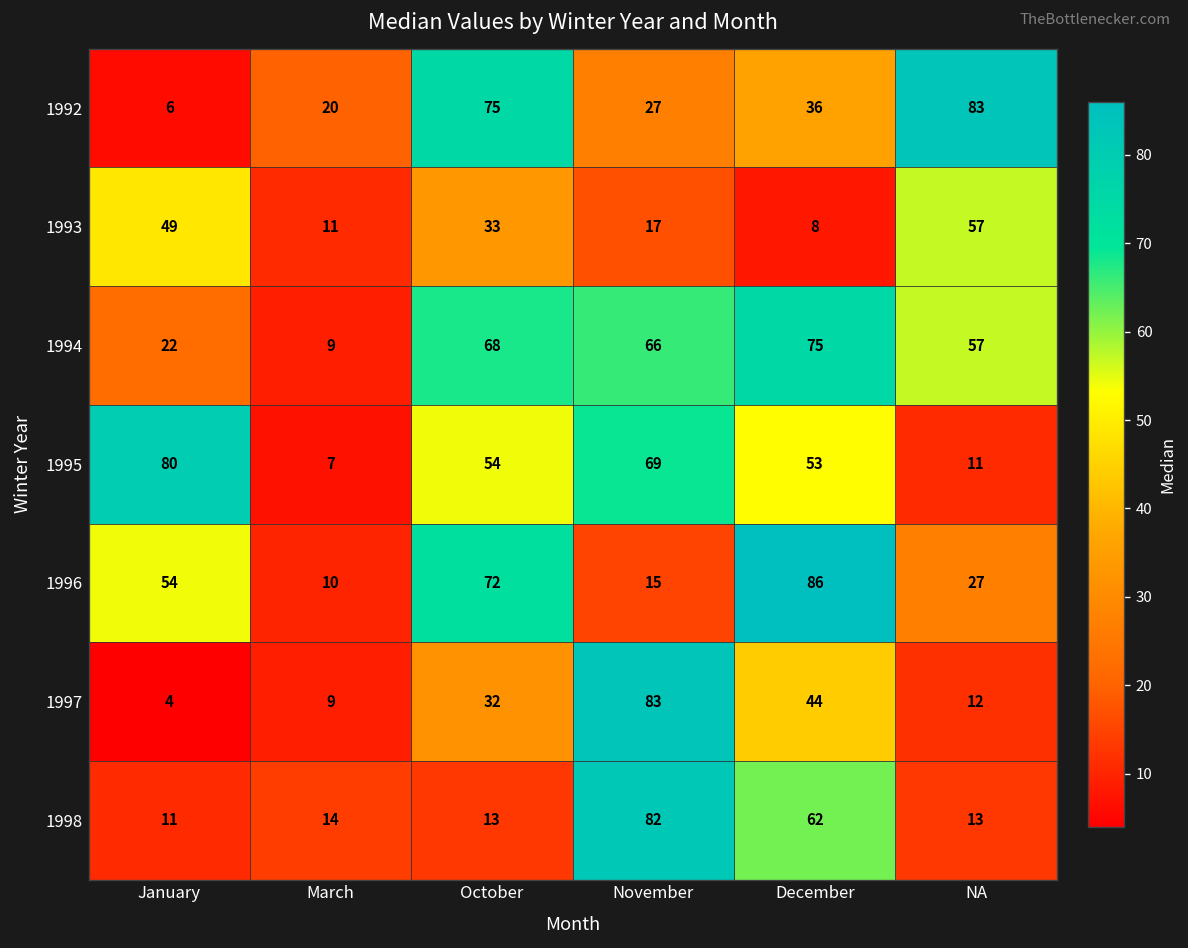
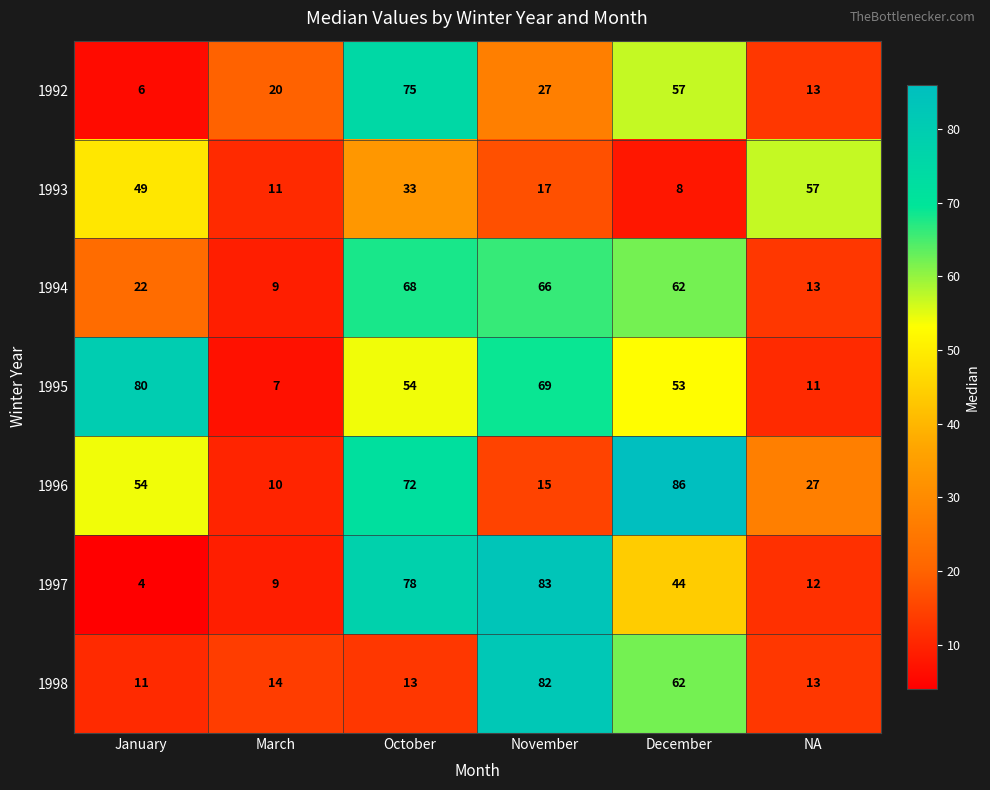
  {
    "1992": {
      "January": 6,
      "March": 20,
      "October": 75,
      "November": 27,
-     "December": 36,
-     "NA": 83
+     "December": 57,
+     "NA": 13
    },
    "1993": {
      "January": 49,
      "March": 11,
      "October": 33,
      "November": 17,
      "December": 8,
      "NA": 57
    },
    "1994": {
      "January": 22,
      "March": 9,
      "October": 68,
      "November": 66,
-     "December": 75,
-     "NA": 57
+     "December": 62,
+     "NA": 13
    },
    "1995": {
      "January": 80,
      "March": 7,
      "October": 54,
      "November": 69,
      "December": 53,
      "NA": 11
    },
    "1996": {
      "January": 54,
      "March": 10,
      "October": 72,
      "November": 15,
      "December": 86,
      "NA": 27
    },
    "1997": {
      "January": 4,
      "March": 9,
-     "October": 32,
+     "October": 78,
      "November": 83,
      "December": 44,
      "NA": 12
    },
    "1998": {
      "January": 11,
      "March": 14,
      "October": 13,
      "November": 82,
      "December": 62,
      "NA": 13
    }
  }
